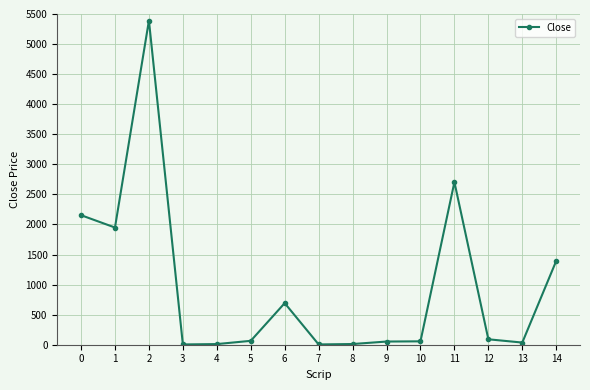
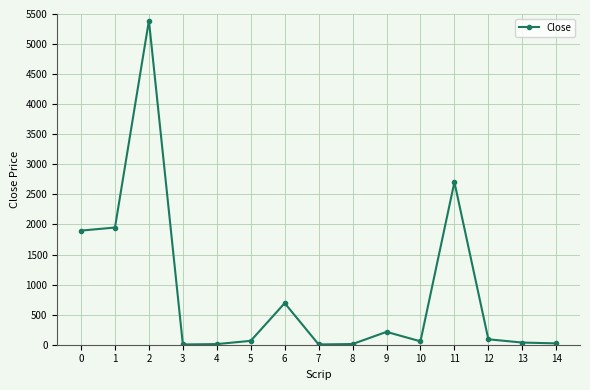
  {
-   "0": 2200,
+   "0": 1900,
    "1": 1900,
    "2": 5400,
    "3": 0,
    "4": 0,
    "5": 100,
    "6": 700,
    "7": 0,
    "8": 0,
-   "9": 100,
+   "9": 200,
    "10": 100,
    "11": 2700,
    "12": 100,
    "13": 0,
-   "14": 1400
+   "14": 0
  }
